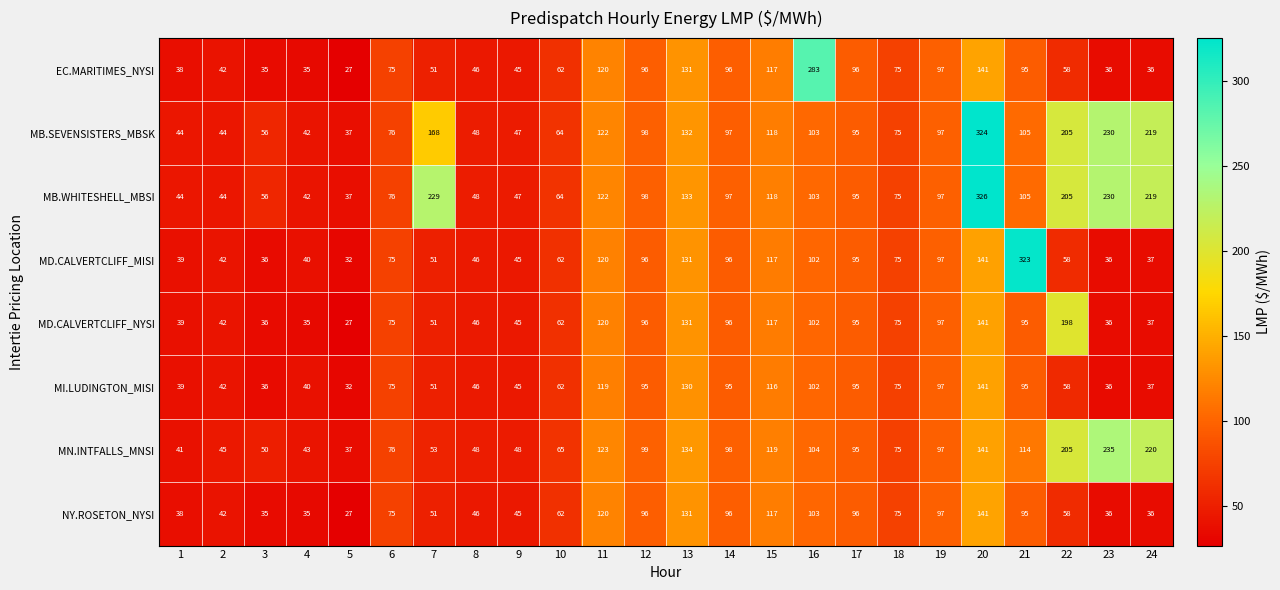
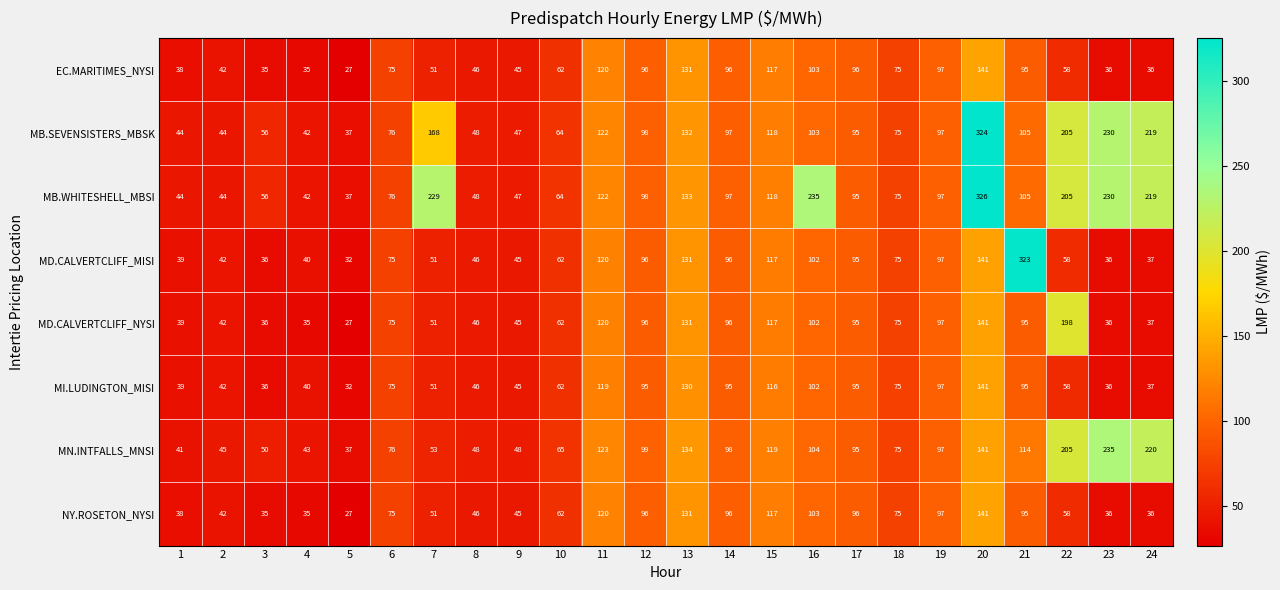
  {
    "EC.MARITIMES_NYSI": {
      "1": 38,
      "2": 42,
      "3": 35,
      "4": 35,
      "5": 27,
      "6": 75,
      "7": 51,
      "8": 46,
      "9": 45,
      "10": 62,
      "11": 120,
      "12": 96,
      "13": 131,
      "14": 96,
      "15": 117,
-     "16": 283,
+     "16": 103,
      "17": 96,
      "18": 75,
      "19": 97,
      "20": 141,
      "21": 95,
      "22": 58,
      "23": 36,
      "24": 36
    },
    "MB.SEVENSISTERS_MBSK": {
      "1": 44,
      "2": 44,
      "3": 56,
      "4": 42,
      "5": 37,
      "6": 76,
      "7": 168,
      "8": 48,
      "9": 47,
      "10": 64,
      "11": 122,
      "12": 98,
      "13": 132,
      "14": 97,
      "15": 118,
      "16": 103,
      "17": 95,
      "18": 75,
      "19": 97,
      "20": 324,
      "21": 105,
      "22": 205,
      "23": 230,
      "24": 219
    },
    "MB.WHITESHELL_MBSI": {
      "1": 44,
      "2": 44,
      "3": 56,
      "4": 42,
      "5": 37,
      "6": 76,
      "7": 229,
      "8": 48,
      "9": 47,
      "10": 64,
      "11": 122,
      "12": 98,
      "13": 133,
      "14": 97,
      "15": 118,
-     "16": 103,
+     "16": 235,
      "17": 95,
      "18": 75,
      "19": 97,
      "20": 326,
      "21": 105,
      "22": 205,
      "23": 230,
      "24": 219
    },
    "MD.CALVERTCLIFF_MISI": {
      "1": 39,
      "2": 42,
      "3": 36,
      "4": 40,
      "5": 32,
      "6": 75,
      "7": 51,
      "8": 46,
      "9": 45,
      "10": 62,
      "11": 120,
      "12": 96,
      "13": 131,
      "14": 96,
      "15": 117,
      "16": 102,
      "17": 95,
      "18": 75,
      "19": 97,
      "20": 141,
      "21": 323,
      "22": 58,
      "23": 36,
      "24": 37
    },
    "MD.CALVERTCLIFF_NYSI": {
      "1": 39,
      "2": 42,
      "3": 36,
      "4": 35,
      "5": 27,
      "6": 75,
      "7": 51,
      "8": 46,
      "9": 45,
      "10": 62,
      "11": 120,
      "12": 96,
      "13": 131,
      "14": 96,
      "15": 117,
      "16": 102,
      "17": 95,
      "18": 75,
      "19": 97,
      "20": 141,
      "21": 95,
      "22": 198,
      "23": 36,
      "24": 37
    },
    "MI.LUDINGTON_MISI": {
      "1": 39,
      "2": 42,
      "3": 36,
      "4": 40,
      "5": 32,
      "6": 75,
      "7": 51,
      "8": 46,
      "9": 45,
      "10": 62,
      "11": 119,
      "12": 95,
      "13": 130,
      "14": 95,
      "15": 116,
      "16": 102,
      "17": 95,
      "18": 75,
      "19": 97,
      "20": 141,
      "21": 95,
      "22": 58,
      "23": 36,
      "24": 37
    },
    "MN.INTFALLS_MNSI": {
      "1": 41,
      "2": 45,
      "3": 50,
      "4": 43,
      "5": 37,
      "6": 76,
      "7": 53,
      "8": 48,
      "9": 48,
      "10": 65,
      "11": 123,
      "12": 99,
      "13": 134,
      "14": 98,
      "15": 119,
      "16": 104,
      "17": 95,
      "18": 75,
      "19": 97,
      "20": 141,
      "21": 114,
      "22": 205,
      "23": 235,
      "24": 220
    },
    "NY.ROSETON_NYSI": {
      "1": 38,
      "2": 42,
      "3": 35,
      "4": 35,
      "5": 27,
      "6": 75,
      "7": 51,
      "8": 46,
      "9": 45,
      "10": 62,
      "11": 120,
      "12": 96,
      "13": 131,
      "14": 96,
      "15": 117,
      "16": 103,
      "17": 96,
      "18": 75,
      "19": 97,
      "20": 141,
      "21": 95,
      "22": 58,
      "23": 36,
      "24": 36
    }
  }
